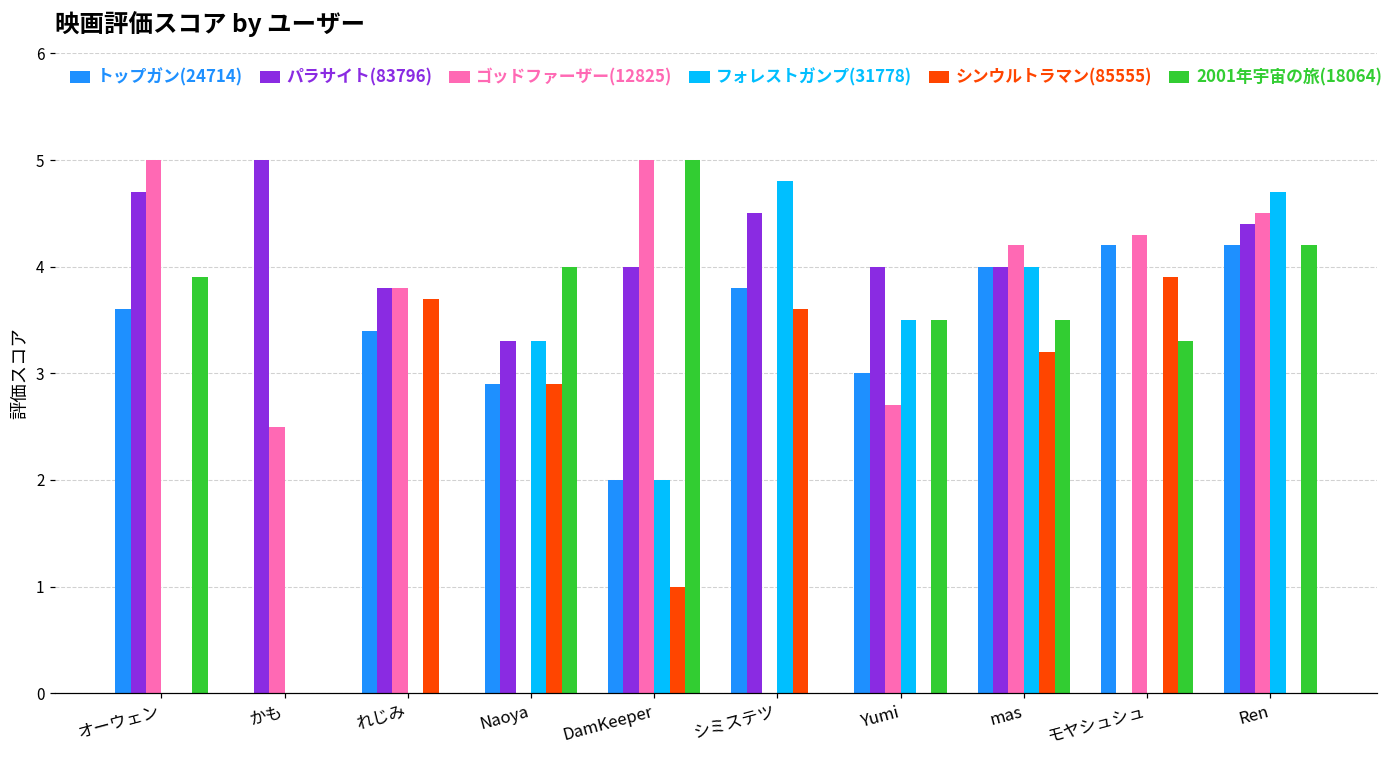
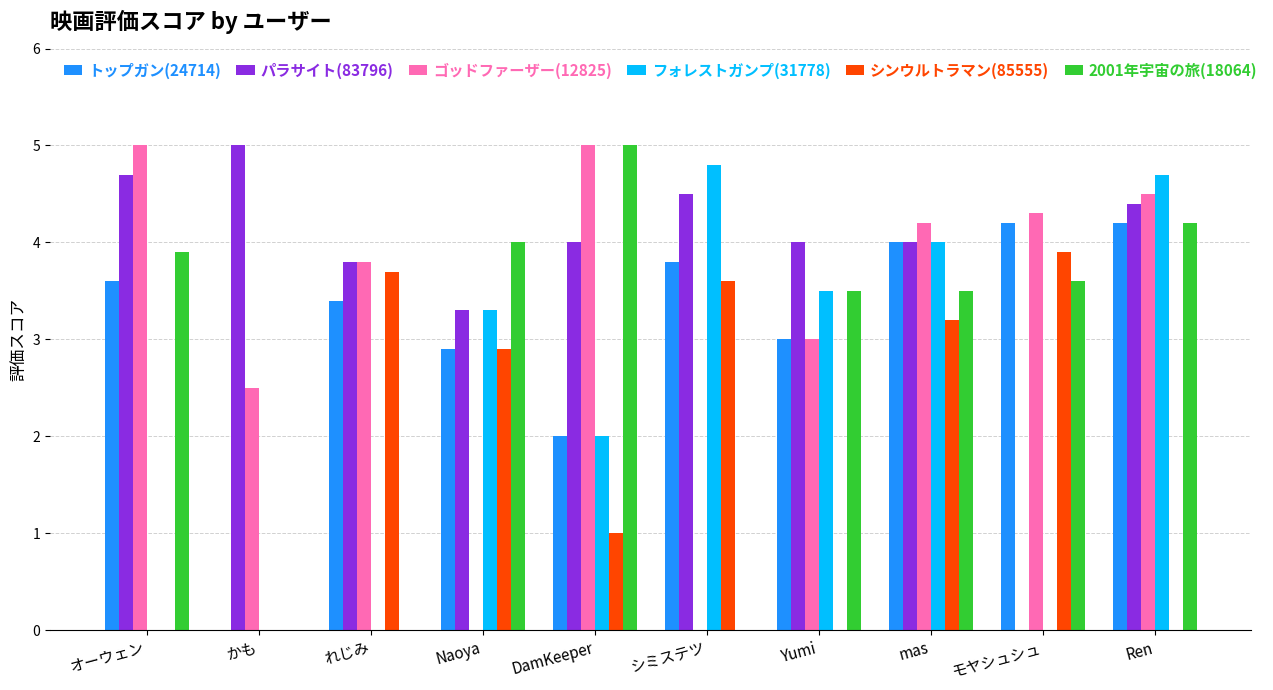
  {
    "パラサイト(83796)": {
      "オーウェン": 4.7,
      "かも": 5.0,
      "れじみ": 3.8,
      "Naoya": 3.3,
      "DamKeeper": 4.0,
      "シミステツ": 4.5,
      "Yumi": 4.0,
      "mas": 4.0,
      "モヤシュシュ": 0.0,
      "Ren": 4.4
    },
    "ゴッドファーザー(12825)": {
      "オーウェン": 5.0,
      "かも": 2.5,
      "れじみ": 3.8,
      "Naoya": 0.0,
      "DamKeeper": 5.0,
      "シミステツ": 0.0,
-     "Yumi": 2.7,
+     "Yumi": 3.0,
      "mas": 4.2,
      "モヤシュシュ": 4.3,
      "Ren": 4.5
    },
    "シンウルトラマン(85555)": {
      "オーウェン": 0.0,
      "かも": 0.0,
      "れじみ": 3.7,
      "Naoya": 2.9,
      "DamKeeper": 1.0,
      "シミステツ": 3.6,
      "Yumi": 0.0,
      "mas": 3.2,
      "モヤシュシュ": 3.9,
      "Ren": 0.0
    },
    "2001年宇宙の旅(18064)": {
      "オーウェン": 3.9,
      "かも": 0.0,
      "れじみ": 0.0,
      "Naoya": 4.0,
      "DamKeeper": 5.0,
      "シミステツ": 0.0,
      "Yumi": 3.5,
      "mas": 3.5,
-     "モヤシュシュ": 3.3,
+     "モヤシュシュ": 3.6,
      "Ren": 4.2
    }
  }
